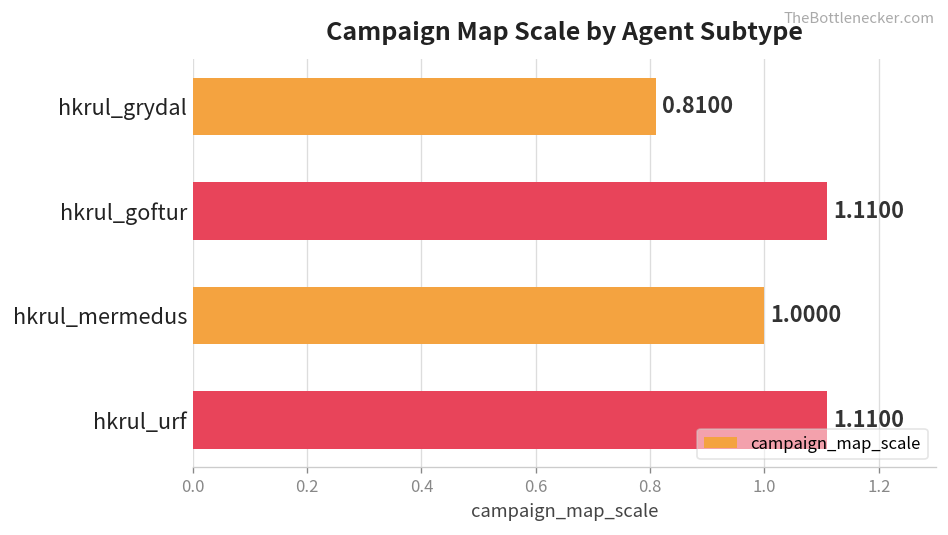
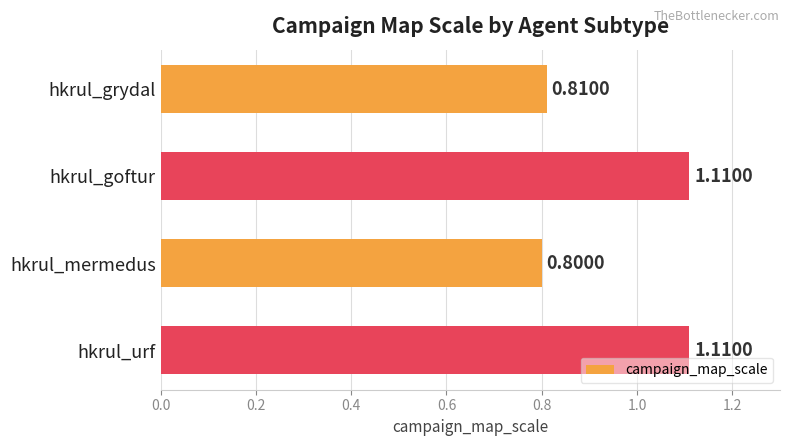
  {
    "hkrul_grydal": 0.8100,
    "hkrul_goftur": 1.1100,
-   "hkrul_mermedus": 1.0000
+   "hkrul_mermedus": 0.8000
  }
